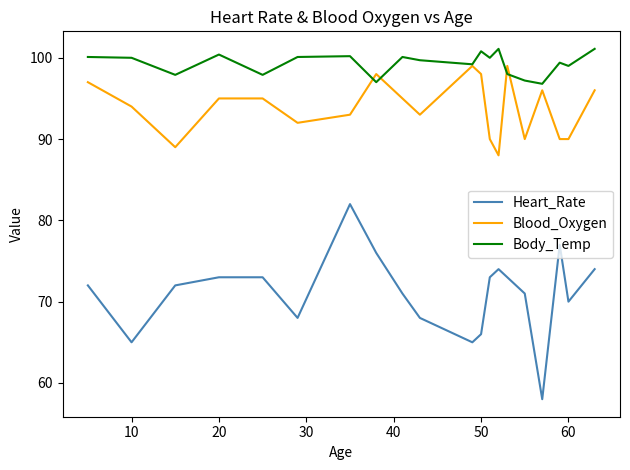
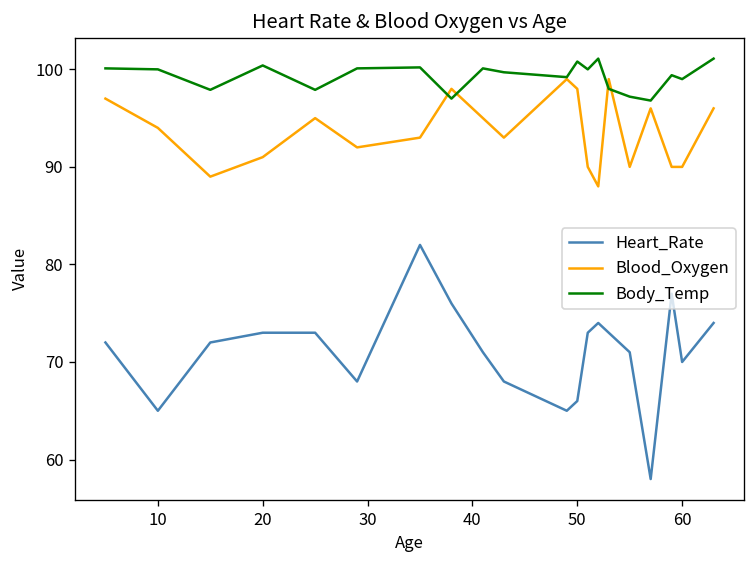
  {
    "Heart_Rate": {
      "10": 65,
      "20": 73,
      "50": 66,
      "60": 70
    },
    "Blood_Oxygen": {
      "10": 94,
-     "20": 95,
+     "20": 91,
      "50": 98,
      "60": 90
    },
    "Body_Temp": {
      "10": 100,
      "20": 100,
      "50": 101,
      "60": 99
    }
  }
